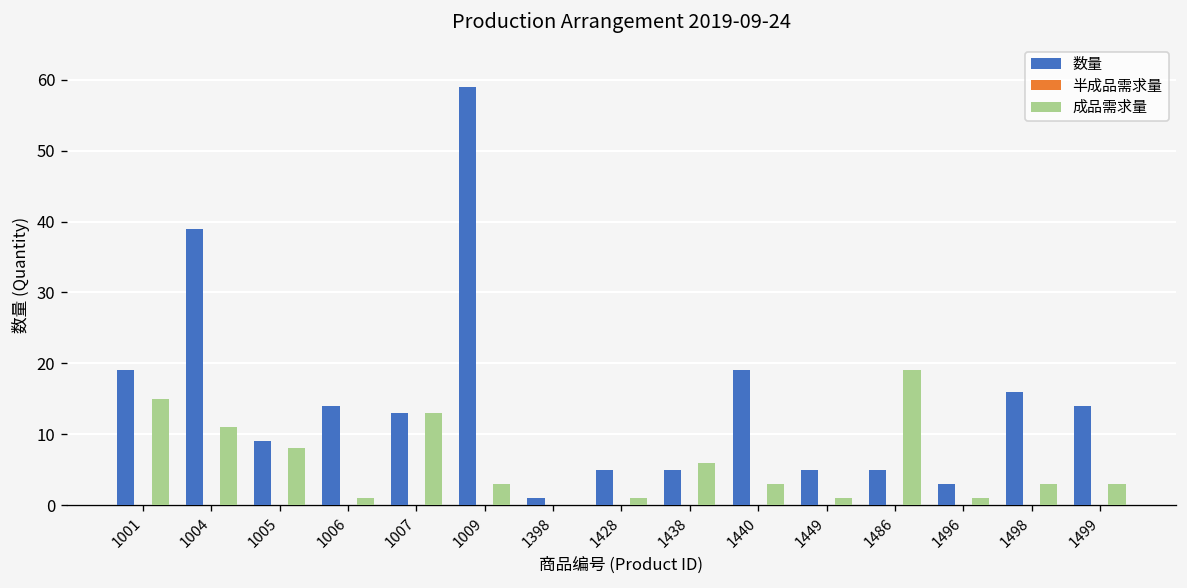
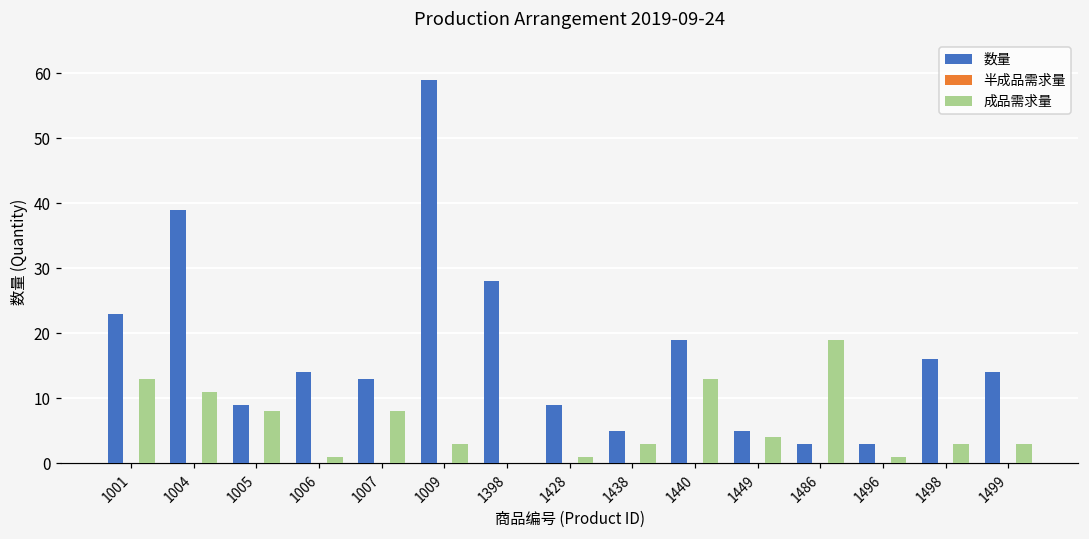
  {
    "数量": {
-     "1001": 19,
+     "1001": 23,
      "1004": 39,
      "1005": 9,
      "1006": 14,
      "1007": 13,
      "1009": 59,
-     "1398": 1,
-     "1428": 5,
+     "1398": 28,
+     "1428": 9,
      "1438": 5,
      "1440": 19,
      "1449": 5,
-     "1486": 5,
+     "1486": 3,
      "1496": 3,
      "1498": 16,
      "1499": 14
    },
    "半成品需求量": {
      "1001": 0,
      "1004": 0,
      "1005": 0,
      "1006": 0,
      "1007": 0,
      "1009": 0,
      "1398": 0,
      "1428": 0,
      "1438": 0,
      "1440": 0,
      "1449": 0,
      "1486": 0,
      "1496": 0,
      "1498": 0,
      "1499": 0
    },
    "成品需求量": {
-     "1001": 15,
+     "1001": 13,
      "1004": 11,
      "1005": 8,
      "1006": 1,
-     "1007": 13,
+     "1007": 8,
      "1009": 3,
      "1398": 0,
      "1428": 1,
-     "1438": 6,
-     "1440": 3,
-     "1449": 1,
+     "1438": 3,
+     "1440": 13,
+     "1449": 4,
      "1486": 19,
      "1496": 1,
      "1498": 3,
      "1499": 3
    }
  }
